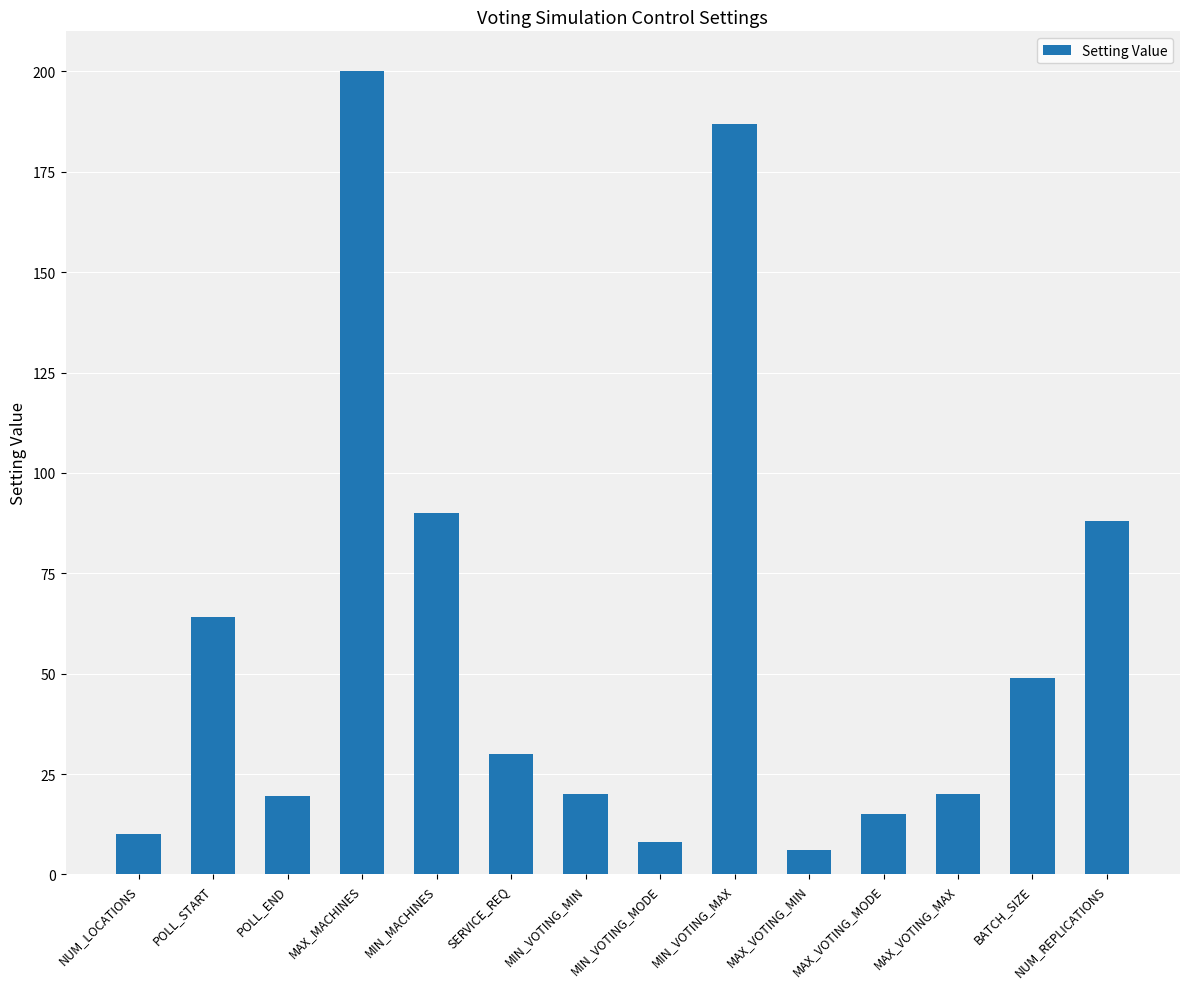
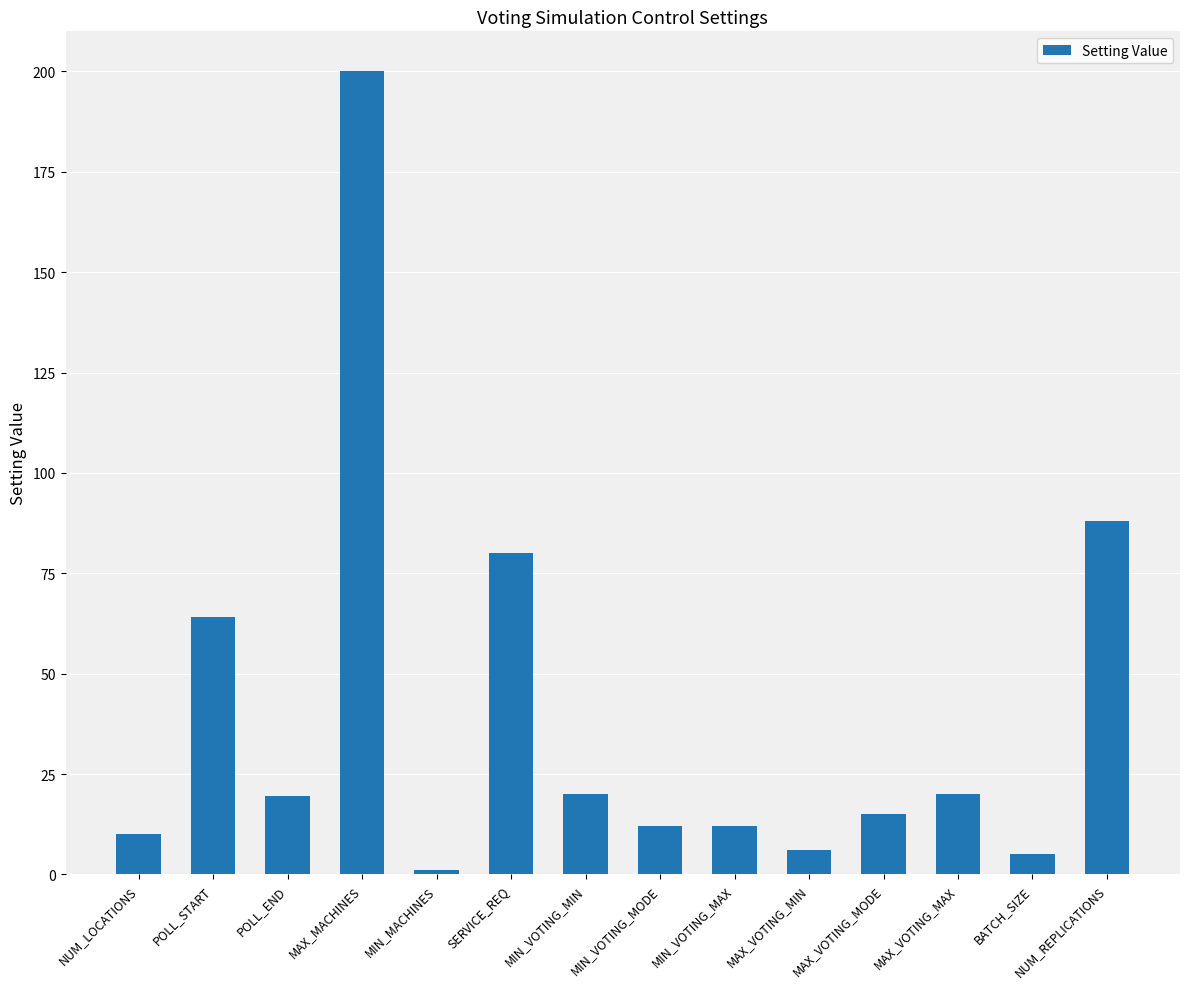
  {
    "NUM_LOCATIONS": 10,
    "POLL_START": 64,
    "POLL_END": 20,
    "MAX_MACHINES": 200,
-   "MIN_MACHINES": 90,
-   "SERVICE_REQ": 30,
+   "MIN_MACHINES": 1,
+   "SERVICE_REQ": 80,
    "MIN_VOTING_MIN": 20,
-   "MIN_VOTING_MODE": 8,
-   "MIN_VOTING_MAX": 187,
+   "MIN_VOTING_MODE": 12,
+   "MIN_VOTING_MAX": 12,
    "MAX_VOTING_MIN": 6,
    "MAX_VOTING_MODE": 15,
    "MAX_VOTING_MAX": 20,
-   "BATCH_SIZE": 49,
+   "BATCH_SIZE": 5,
    "NUM_REPLICATIONS": 88
  }
